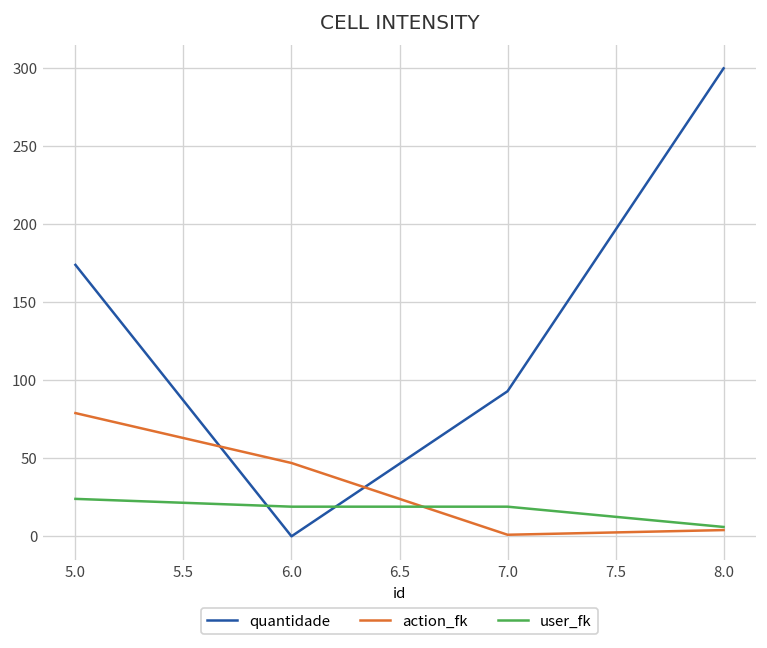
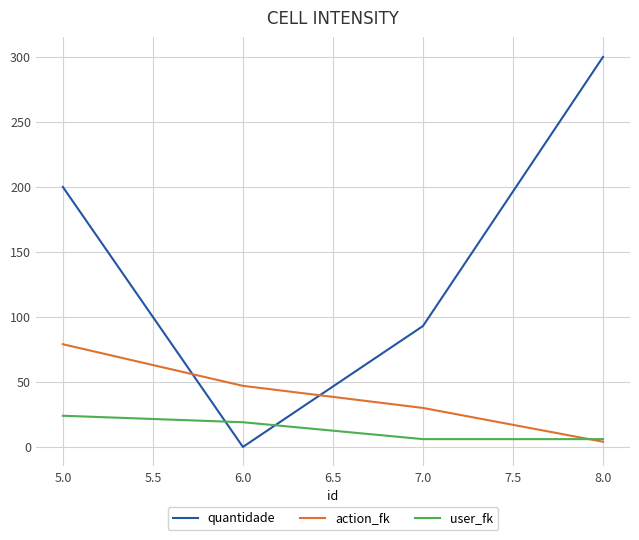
  {
    "quantidade": {
-     "5.0": 174,
+     "5.0": 200,
      "6.0": 0,
      "7.0": 93,
      "8.0": 300
    },
    "action_fk": {
      "5.0": 79,
      "6.0": 47,
-     "7.0": 1,
+     "7.0": 30,
      "8.0": 4
    },
    "user_fk": {
      "5.0": 24,
      "6.0": 19,
-     "7.0": 19,
+     "7.0": 6,
      "8.0": 6
    }
  }
